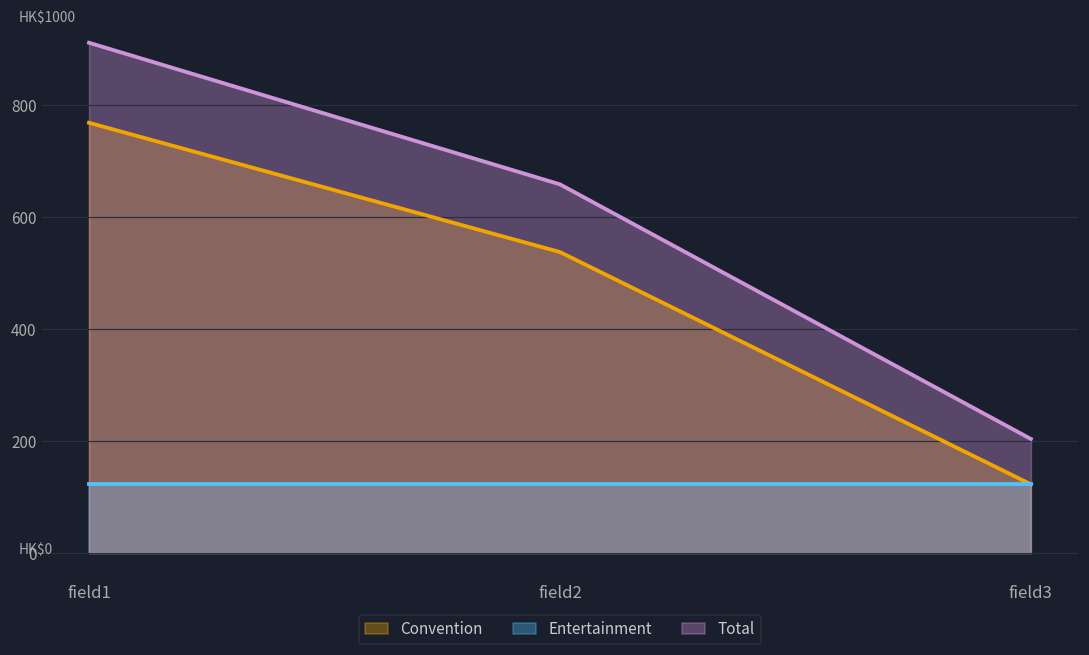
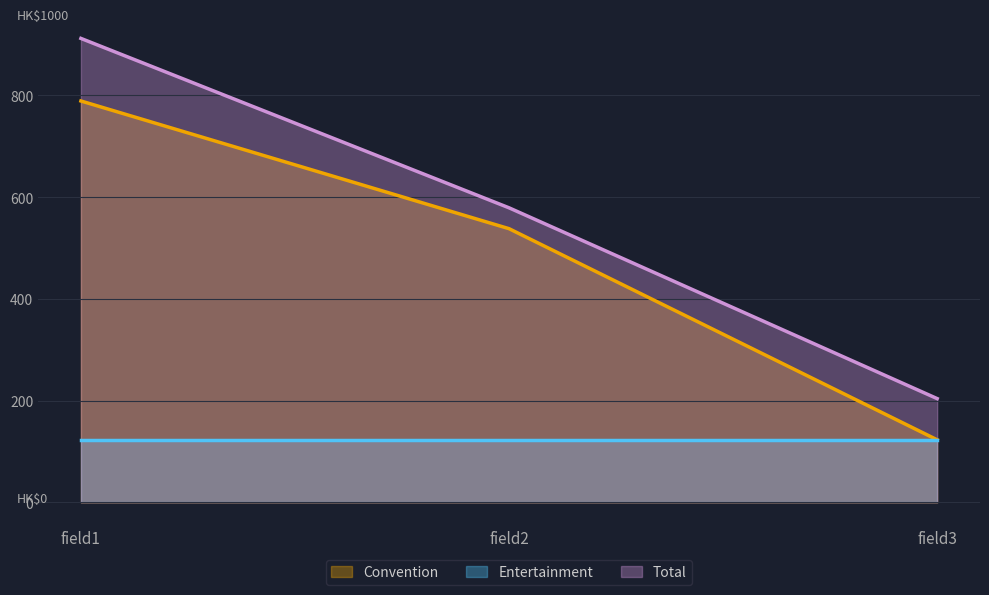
  {
    "Convention": {
-     "field1": 770,
+     "field1": 790,
      "field2": 540
    },
    "Entertainment": {
      "field1": 120,
      "field2": 120
    },
    "Total": {
-     "field2": 660,
+     "field2": 580,
      "field3": 200
    }
  }
